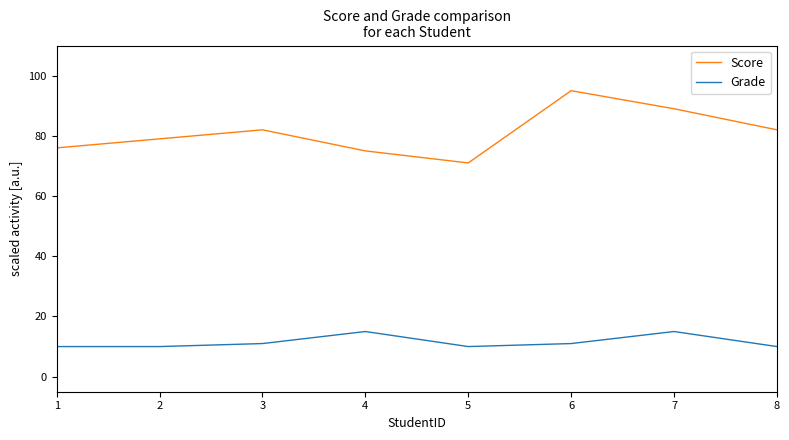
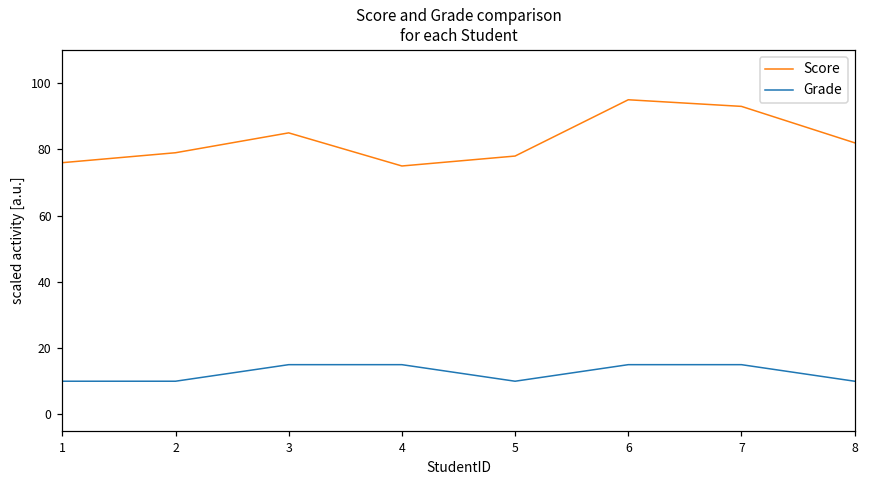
  {
    "Score": {
      "1": 76,
      "2": 79,
-     "3": 82,
+     "3": 85,
      "4": 75,
-     "5": 71,
+     "5": 78,
      "6": 95,
-     "7": 89,
+     "7": 93,
      "8": 82
    },
    "Grade": {
      "1": 10,
      "2": 10,
-     "3": 11,
+     "3": 15,
      "4": 15,
      "5": 10,
-     "6": 11,
+     "6": 15,
      "7": 15,
      "8": 10
    }
  }
